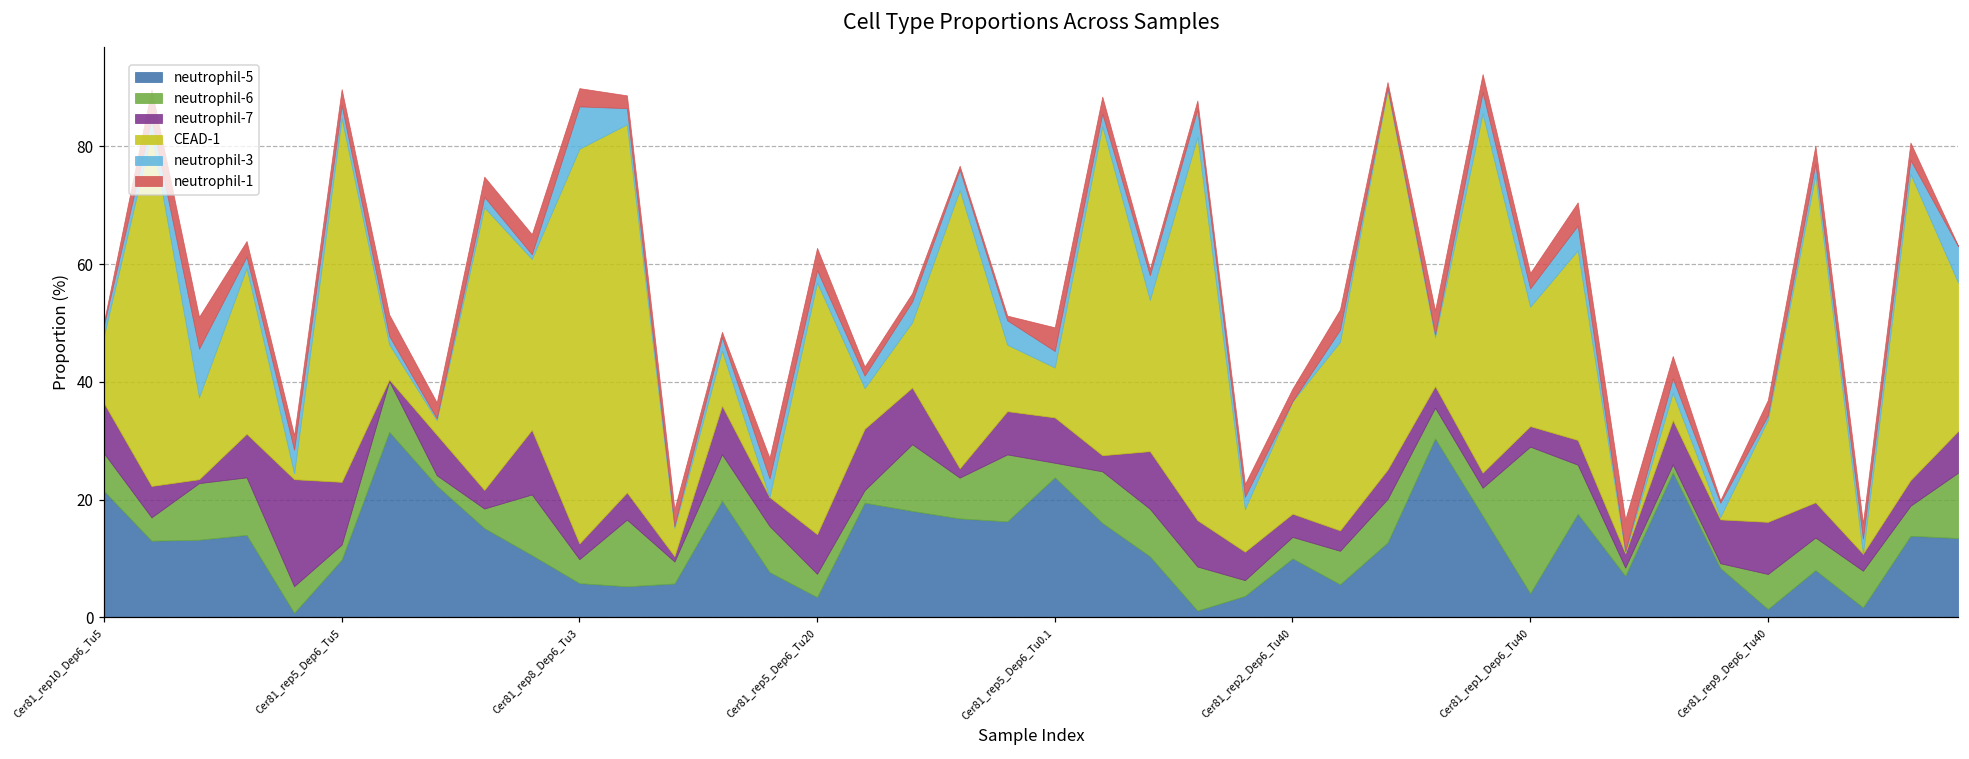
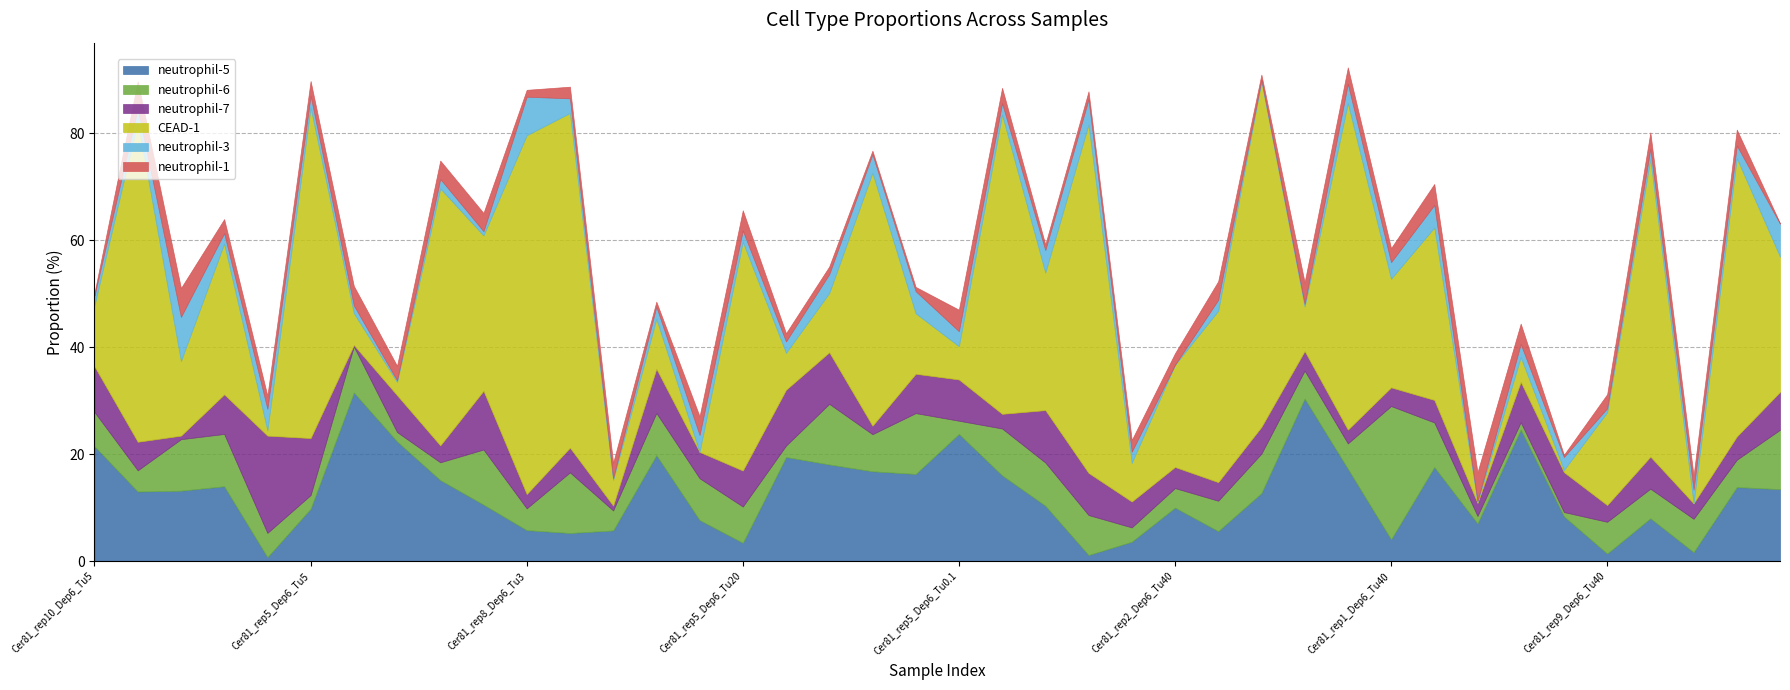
  {
    "neutrophil-5": {
      "Cer81_rep10_Dep6_Tu5": 21,
      "Cer81_rep5_Dep6_Tu5": 10,
      "Cer81_rep8_Dep6_Tu3": 6,
      "Cer81_rep5_Dep6_Tu20": 3,
      "Cer81_rep5_Dep6_Tu0.1": 24,
      "Cer81_rep2_Dep6_Tu40": 10,
      "Cer81_rep1_Dep6_Tu40": 4,
      "Cer81_rep9_Dep6_Tu40": 1
    },
    "neutrophil-6": {
      "Cer81_rep10_Dep6_Tu5": 6,
      "Cer81_rep5_Dep6_Tu5": 3,
      "Cer81_rep8_Dep6_Tu3": 4,
-     "Cer81_rep5_Dep6_Tu20": 4,
+     "Cer81_rep5_Dep6_Tu20": 7,
      "Cer81_rep5_Dep6_Tu0.1": 2,
      "Cer81_rep2_Dep6_Tu40": 4,
      "Cer81_rep1_Dep6_Tu40": 25,
      "Cer81_rep9_Dep6_Tu40": 6
    },
    "neutrophil-7": {
      "Cer81_rep10_Dep6_Tu5": 9,
      "Cer81_rep5_Dep6_Tu5": 11,
      "Cer81_rep8_Dep6_Tu3": 3,
      "Cer81_rep5_Dep6_Tu20": 7,
      "Cer81_rep5_Dep6_Tu0.1": 8,
      "Cer81_rep2_Dep6_Tu40": 4,
      "Cer81_rep1_Dep6_Tu40": 3,
-     "Cer81_rep9_Dep6_Tu40": 9
+     "Cer81_rep9_Dep6_Tu40": 3
    },
    "CEAD-1": {
      "Cer81_rep10_Dep6_Tu5": 11,
      "Cer81_rep5_Dep6_Tu5": 62,
      "Cer81_rep8_Dep6_Tu3": 67,
      "Cer81_rep5_Dep6_Tu20": 43,
-     "Cer81_rep5_Dep6_Tu0.1": 8,
+     "Cer81_rep5_Dep6_Tu0.1": 6,
      "Cer81_rep1_Dep6_Tu40": 20,
      "Cer81_rep9_Dep6_Tu40": 17
    },
    "neutrophil-3": {
      "Cer81_rep10_Dep6_Tu5": 2,
      "Cer81_rep5_Dep6_Tu5": 2,
      "Cer81_rep8_Dep6_Tu3": 7,
      "Cer81_rep5_Dep6_Tu20": 2,
      "Cer81_rep5_Dep6_Tu0.1": 3,
      "Cer81_rep1_Dep6_Tu40": 3,
      "Cer81_rep9_Dep6_Tu40": 1
    },
    "neutrophil-1": {
      "Cer81_rep10_Dep6_Tu5": 1,
      "Cer81_rep5_Dep6_Tu5": 3,
-     "Cer81_rep8_Dep6_Tu3": 3,
+     "Cer81_rep8_Dep6_Tu3": 1,
      "Cer81_rep5_Dep6_Tu20": 4,
      "Cer81_rep5_Dep6_Tu0.1": 4,
      "Cer81_rep2_Dep6_Tu40": 2,
      "Cer81_rep1_Dep6_Tu40": 3,
      "Cer81_rep9_Dep6_Tu40": 3
    }
  }
